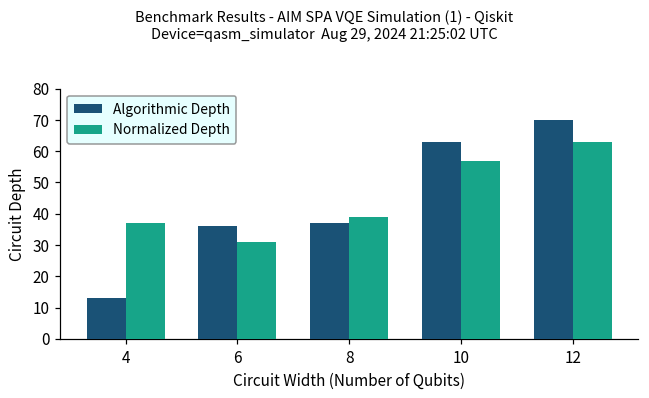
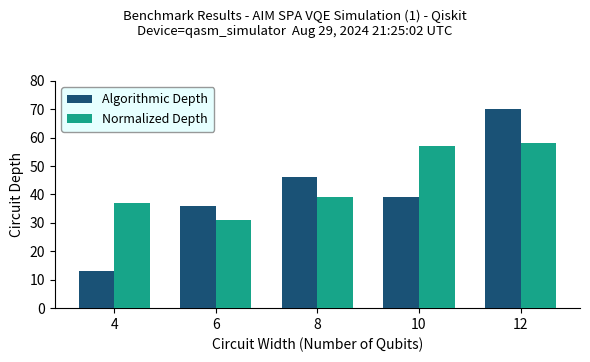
  {
    "Algorithmic Depth": {
      "4": 13,
      "6": 36,
-     "8": 37,
-     "10": 63,
+     "8": 46,
+     "10": 39,
      "12": 70
    },
    "Normalized Depth": {
      "4": 37,
      "6": 31,
      "8": 39,
      "10": 57,
-     "12": 63
+     "12": 58
    }
  }
